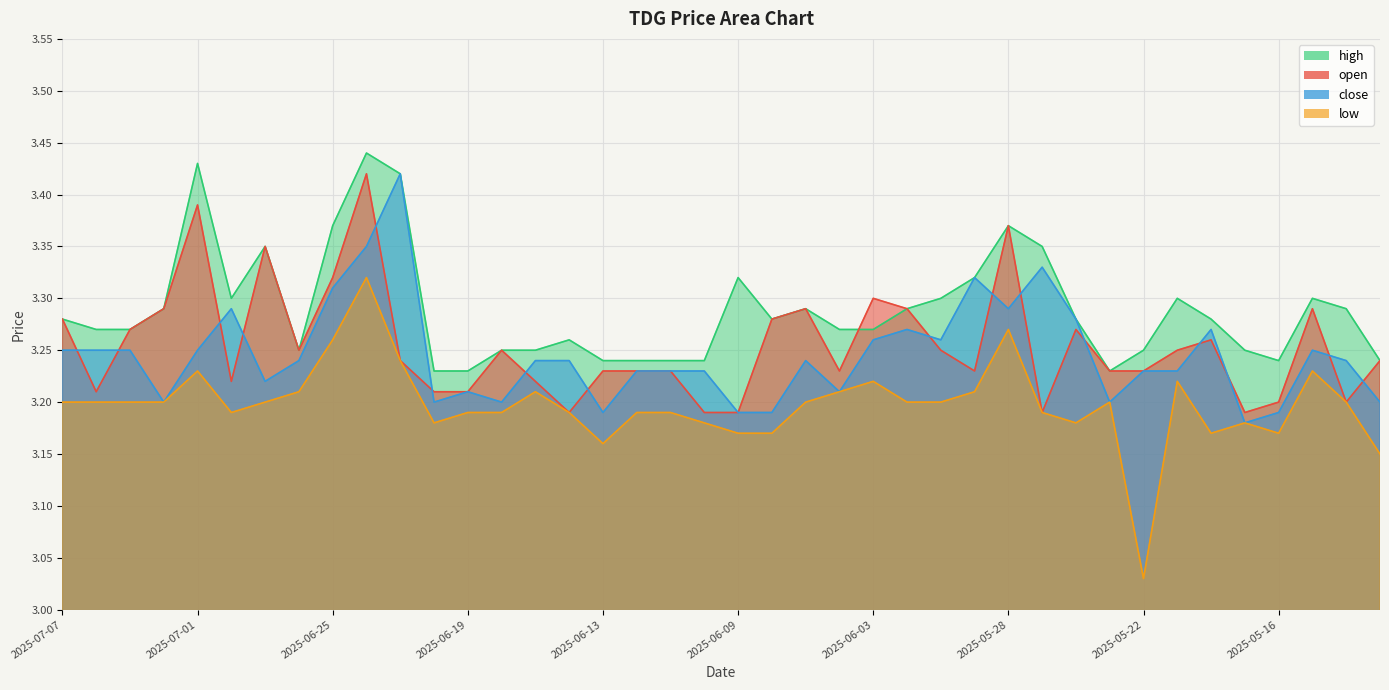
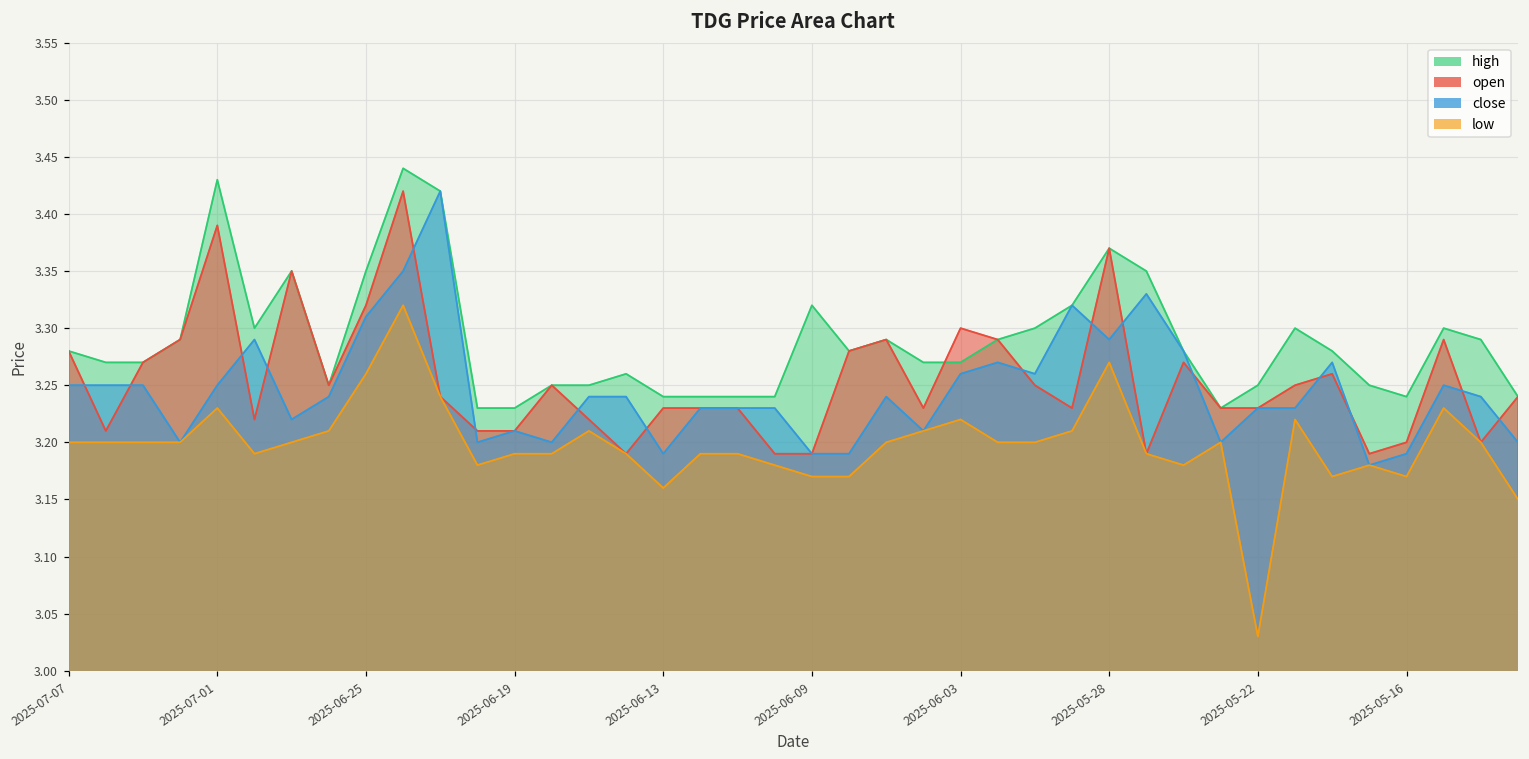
  {
    "high": {
      "2025-07-01": 3.43,
-     "2025-06-25": 3.37,
+     "2025-06-25": 3.35,
      "2025-06-19": 3.23,
      "2025-06-13": 3.24,
      "2025-06-09": 3.32,
      "2025-06-03": 3.27,
      "2025-05-22": 3.25,
      "2025-05-16": 3.24
    },
    "open": {
      "2025-07-01": 3.39,
      "2025-06-25": 3.32,
      "2025-06-13": 3.23,
      "2025-06-03": 3.30,
      "2025-05-16": 3.20
    },
    "close": {
      "2025-07-07": 3.25,
      "2025-07-01": 3.25,
      "2025-06-25": 3.31,
      "2025-06-13": 3.19,
      "2025-06-03": 3.26,
      "2025-05-28": 3.29,
      "2025-05-16": 3.19
    },
    "low": {
      "2025-07-07": 3.20,
      "2025-07-01": 3.23,
      "2025-06-25": 3.26,
      "2025-06-19": 3.19,
      "2025-06-13": 3.16,
      "2025-06-09": 3.17,
      "2025-06-03": 3.22,
      "2025-05-28": 3.27,
      "2025-05-22": 3.03,
      "2025-05-16": 3.17
    }
  }
